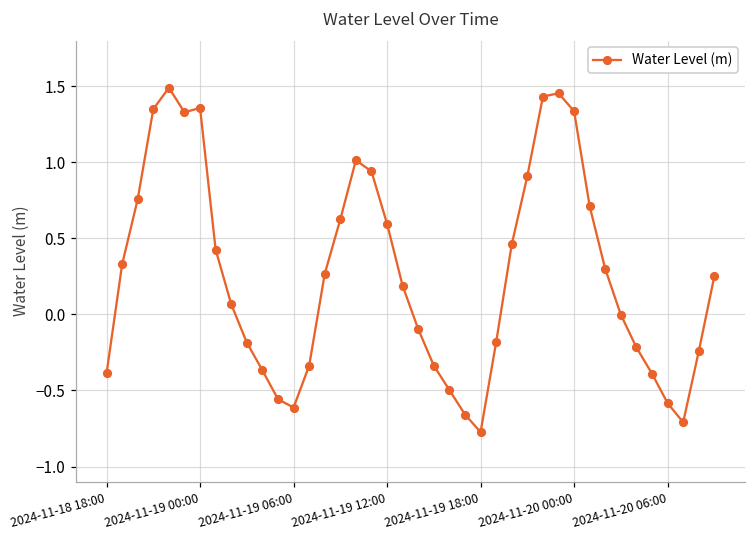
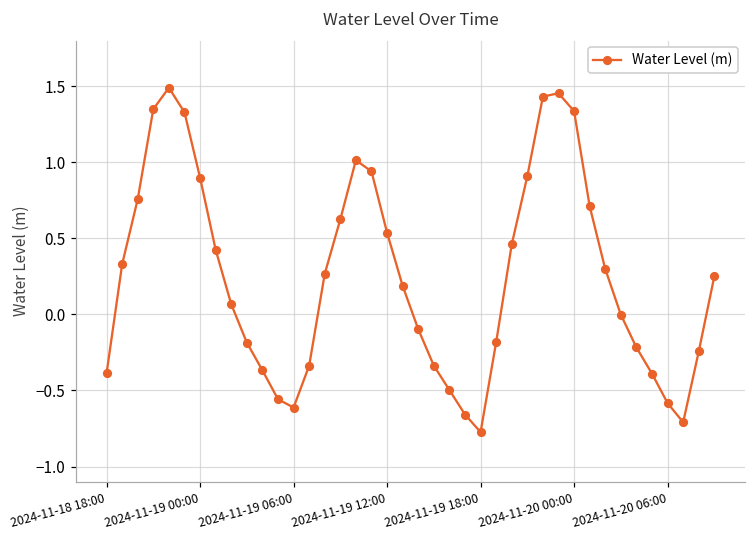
  {
    "2024-11-18 18:00": -0.39,
-   "2024-11-19 00:00": 1.36,
+   "2024-11-19 00:00": 0.90,
    "2024-11-19 06:00": -0.61,
-   "2024-11-19 12:00": 0.60,
+   "2024-11-19 12:00": 0.54,
    "2024-11-19 18:00": -0.77,
    "2024-11-20 00:00": 1.34,
    "2024-11-20 06:00": -0.58
  }
